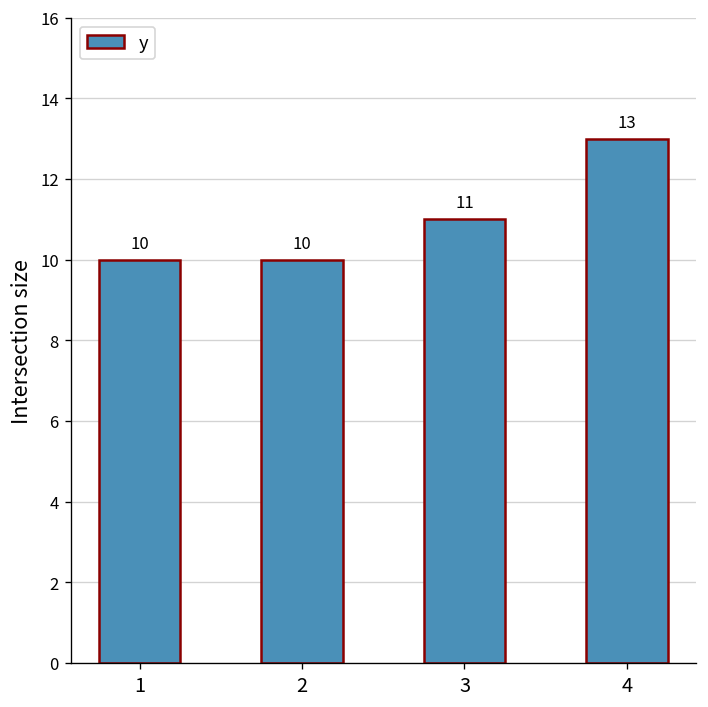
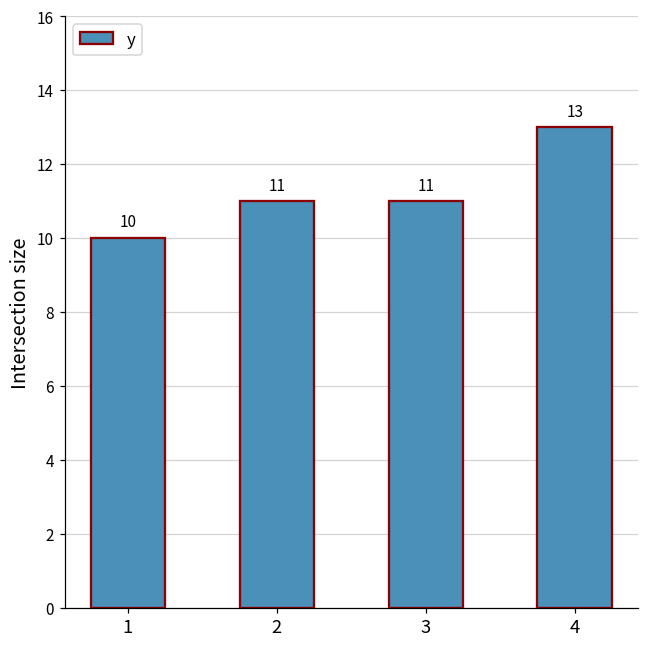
  {
    "1": 10,
-   "2": 10,
+   "2": 11,
    "3": 11,
    "4": 13
  }
